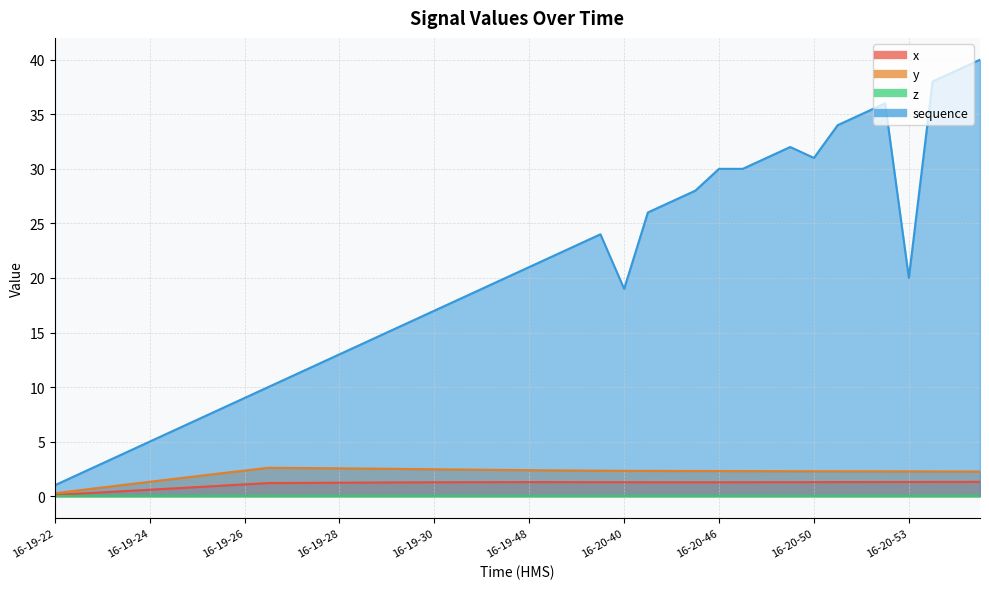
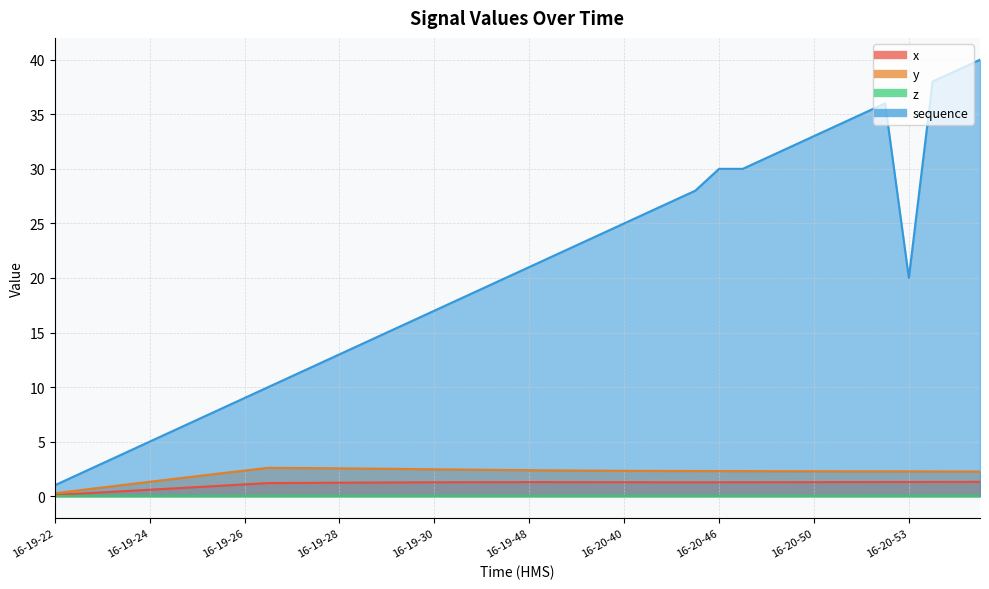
  {
    "z": {
      "16-19-30": 0,
      "16-19-48": 0,
      "16-20-40": 0,
      "16-20-46": 0,
      "16-20-50": 0,
      "16-20-53": 0
    },
    "sequence": {
      "16-19-22": 1,
      "16-19-30": 17,
      "16-19-48": 21,
-     "16-20-40": 19,
+     "16-20-40": 25,
      "16-20-46": 30,
-     "16-20-50": 31,
+     "16-20-50": 33,
      "16-20-53": 20
    }
  }
